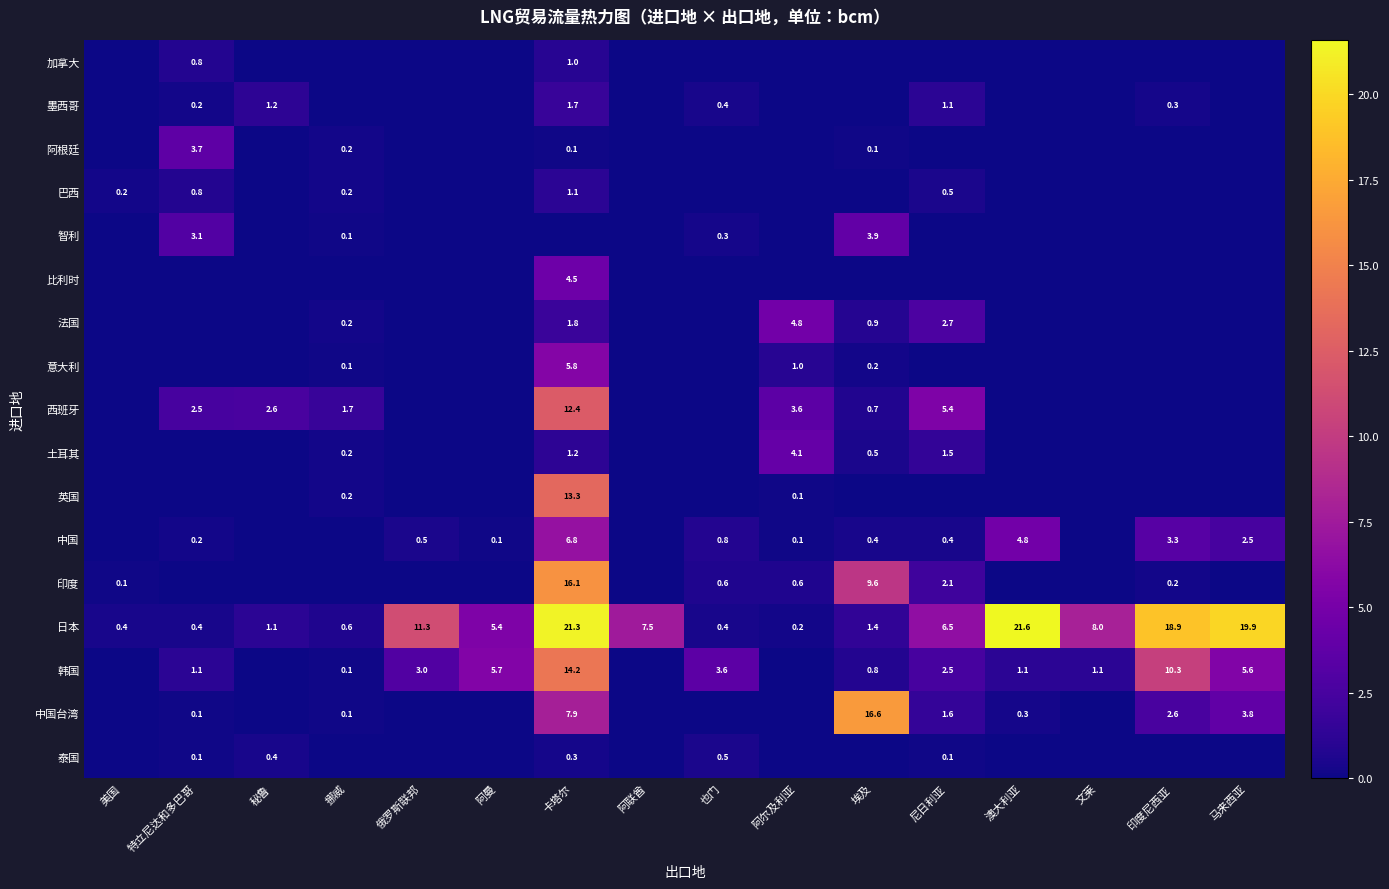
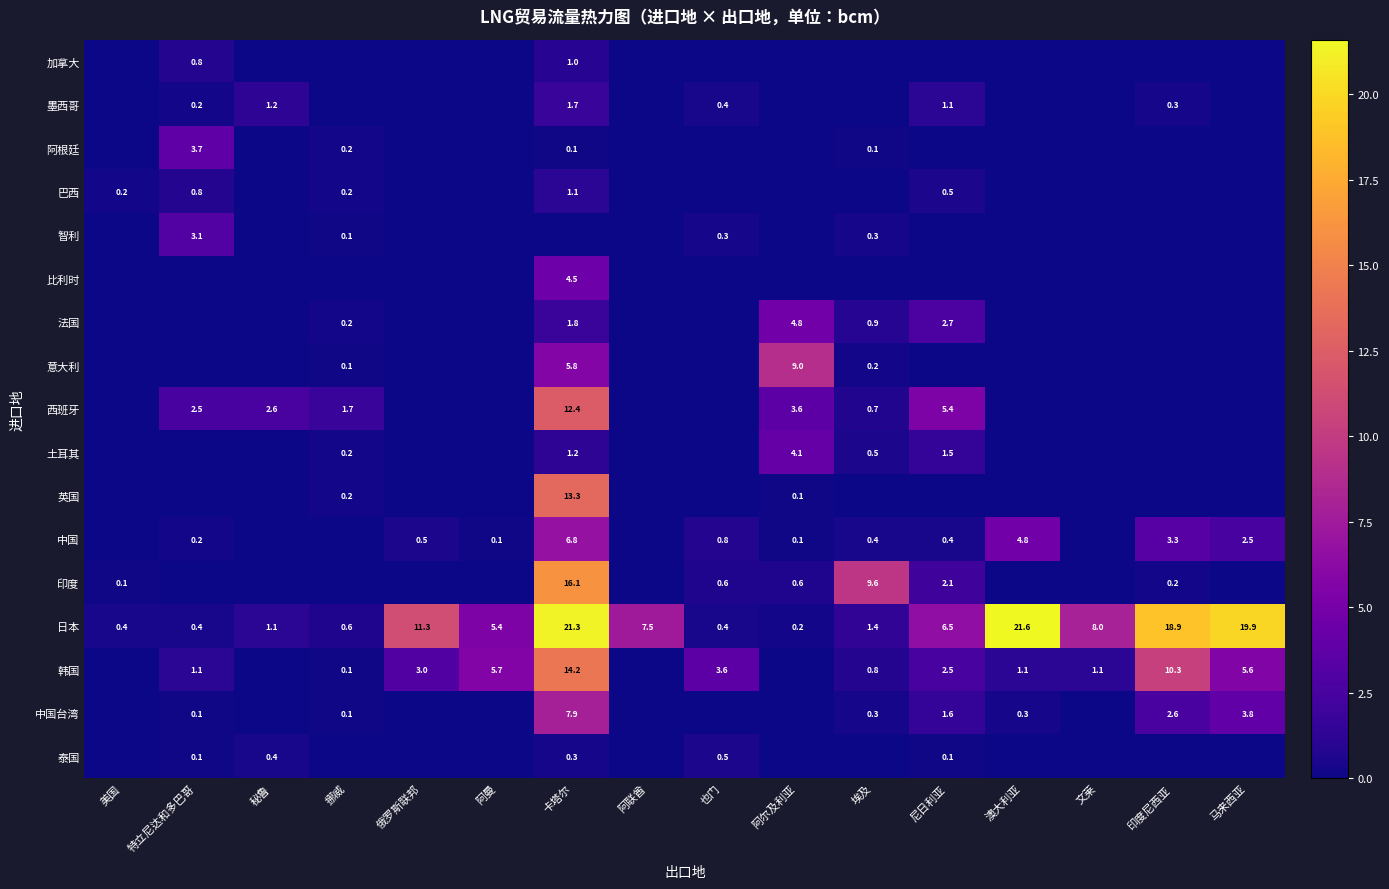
  {
    "加拿大": {
      "特立尼达和多巴哥": 0.8,
      "卡塔尔": 1.0
    },
    "墨西哥": {
      "特立尼达和多巴哥": 0.2,
      "秘鲁": 1.2,
      "卡塔尔": 1.7,
      "也门": 0.4,
      "尼日利亚": 1.1,
      "印度尼西亚": 0.3
    },
    "阿根廷": {
      "特立尼达和多巴哥": 3.7,
      "挪威": 0.2,
      "卡塔尔": 0.1,
      "埃及": 0.1
    },
    "巴西": {
      "美国": 0.2,
      "特立尼达和多巴哥": 0.8,
      "挪威": 0.2,
      "卡塔尔": 1.1,
      "尼日利亚": 0.5
    },
    "智利": {
      "特立尼达和多巴哥": 3.1,
      "挪威": 0.1,
      "也门": 0.3,
-     "埃及": 3.9
+     "埃及": 0.3
    },
    "比利时": {
      "卡塔尔": 4.5
    },
    "法国": {
      "挪威": 0.2,
      "卡塔尔": 1.8,
      "阿尔及利亚": 4.8,
      "埃及": 0.9,
      "尼日利亚": 2.7
    },
    "意大利": {
      "挪威": 0.1,
      "卡塔尔": 5.8,
-     "阿尔及利亚": 1.0,
+     "阿尔及利亚": 9.0,
      "埃及": 0.2
    },
    "西班牙": {
      "特立尼达和多巴哥": 2.5,
      "秘鲁": 2.6,
      "挪威": 1.7,
      "卡塔尔": 12.4,
      "阿尔及利亚": 3.6,
      "埃及": 0.7,
      "尼日利亚": 5.4
    },
    "土耳其": {
      "挪威": 0.2,
      "卡塔尔": 1.2,
      "阿尔及利亚": 4.1,
      "埃及": 0.5,
      "尼日利亚": 1.5
    },
    "英国": {
      "挪威": 0.2,
      "卡塔尔": 13.3,
      "阿尔及利亚": 0.1
    },
    "中国": {
      "特立尼达和多巴哥": 0.2,
      "俄罗斯联邦": 0.5,
      "阿曼": 0.1,
      "卡塔尔": 6.8,
      "也门": 0.8,
      "阿尔及利亚": 0.1,
      "埃及": 0.4,
      "尼日利亚": 0.4,
      "澳大利亚": 4.8,
      "印度尼西亚": 3.3,
      "马来西亚": 2.5
    },
    "印度": {
      "美国": 0.1,
      "卡塔尔": 16.1,
      "也门": 0.6,
      "阿尔及利亚": 0.6,
      "埃及": 9.6,
      "尼日利亚": 2.1,
      "印度尼西亚": 0.2
    },
    "日本": {
      "美国": 0.4,
      "特立尼达和多巴哥": 0.4,
      "秘鲁": 1.1,
      "挪威": 0.6,
      "俄罗斯联邦": 11.3,
      "阿曼": 5.4,
      "卡塔尔": 21.3,
      "阿联酋": 7.5,
      "也门": 0.4,
      "阿尔及利亚": 0.2,
      "埃及": 1.4,
      "尼日利亚": 6.5,
      "澳大利亚": 21.6,
      "文莱": 8.0,
      "印度尼西亚": 18.9,
      "马来西亚": 19.9
    },
    "韩国": {
      "特立尼达和多巴哥": 1.1,
      "挪威": 0.1,
      "俄罗斯联邦": 3.0,
      "阿曼": 5.7,
      "卡塔尔": 14.2,
      "也门": 3.6,
      "埃及": 0.8,
      "尼日利亚": 2.5,
      "澳大利亚": 1.1,
      "文莱": 1.1,
      "印度尼西亚": 10.3,
      "马来西亚": 5.6
    },
    "中国台湾": {
      "特立尼达和多巴哥": 0.1,
      "挪威": 0.1,
      "卡塔尔": 7.9,
-     "埃及": 16.6,
+     "埃及": 0.3,
      "尼日利亚": 1.6,
      "澳大利亚": 0.3,
      "印度尼西亚": 2.6,
      "马来西亚": 3.8
    },
    "泰国": {
      "特立尼达和多巴哥": 0.1,
      "秘鲁": 0.4,
      "卡塔尔": 0.3,
      "也门": 0.5,
      "尼日利亚": 0.1
    }
  }
